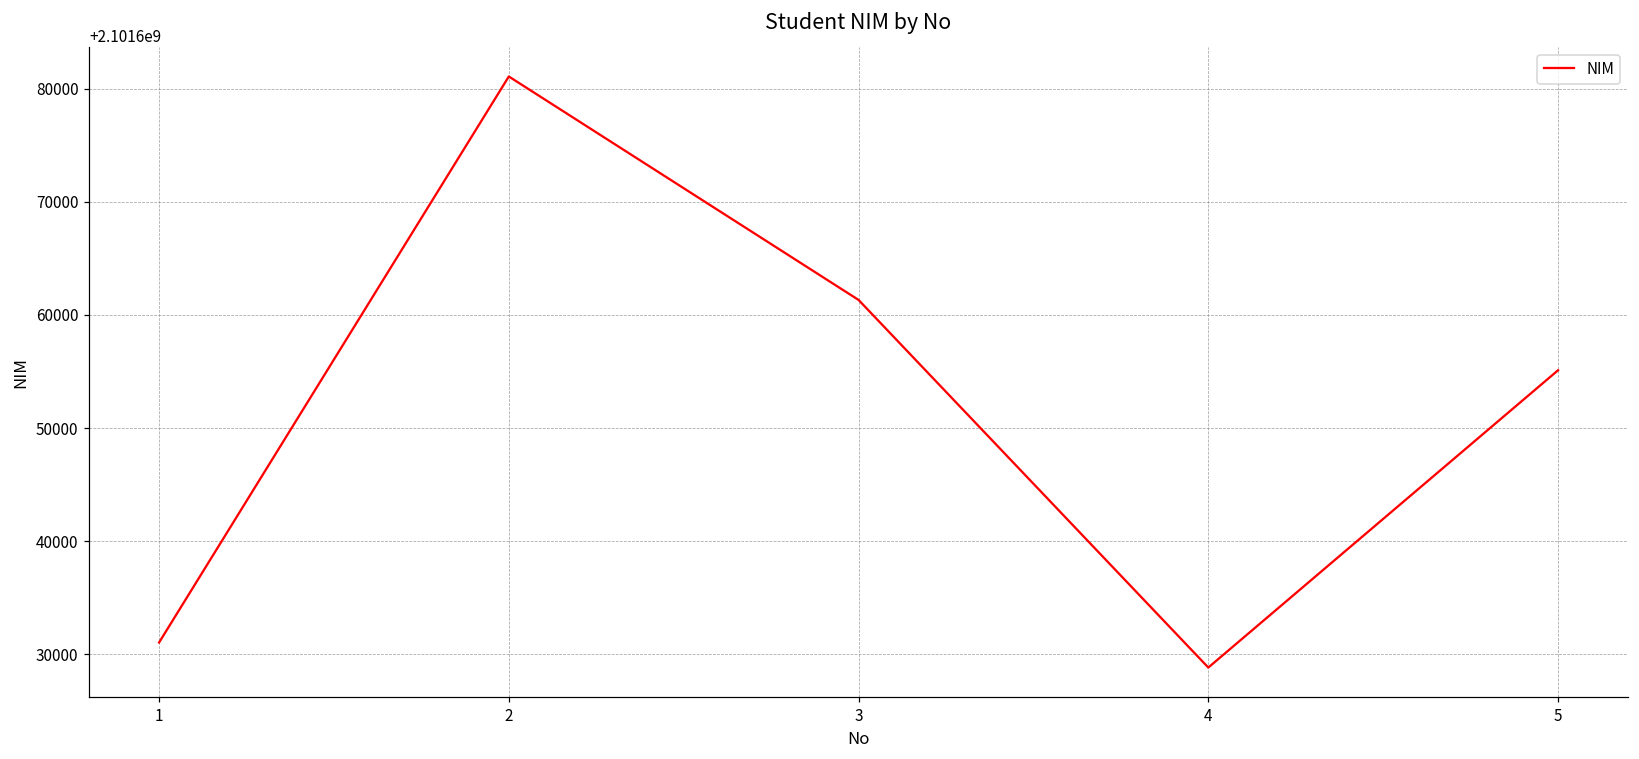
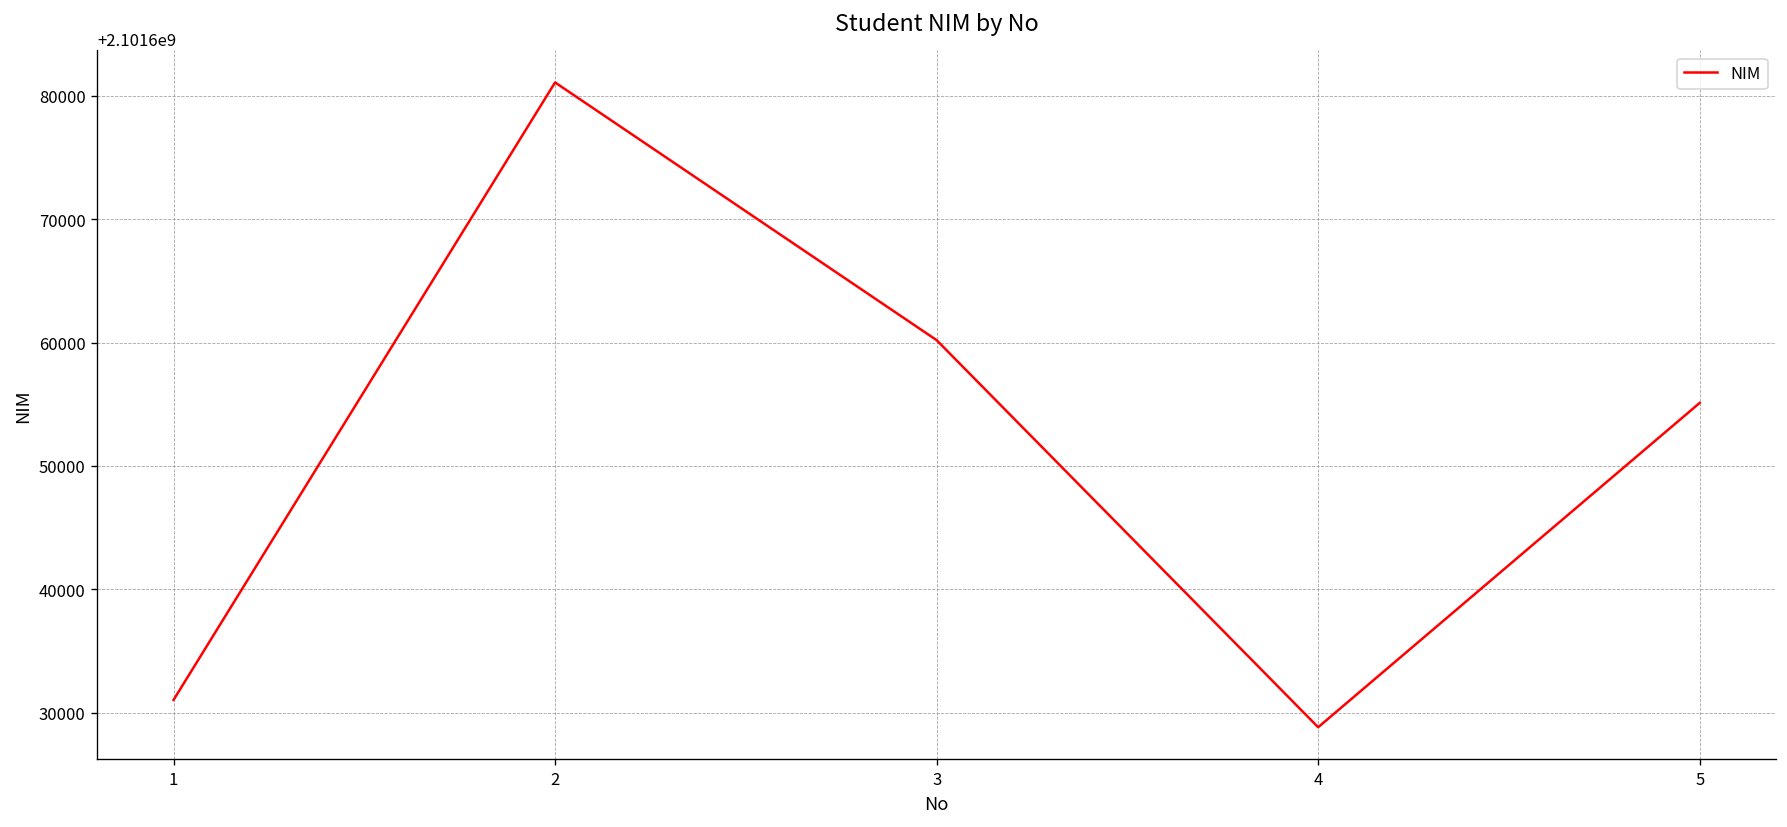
  {
    "1": 2101631000,
    "2": 2101681100,
-   "3": 2101661300,
+   "3": 2101660200,
    "4": 2101628800,
    "5": 2101655100
  }
